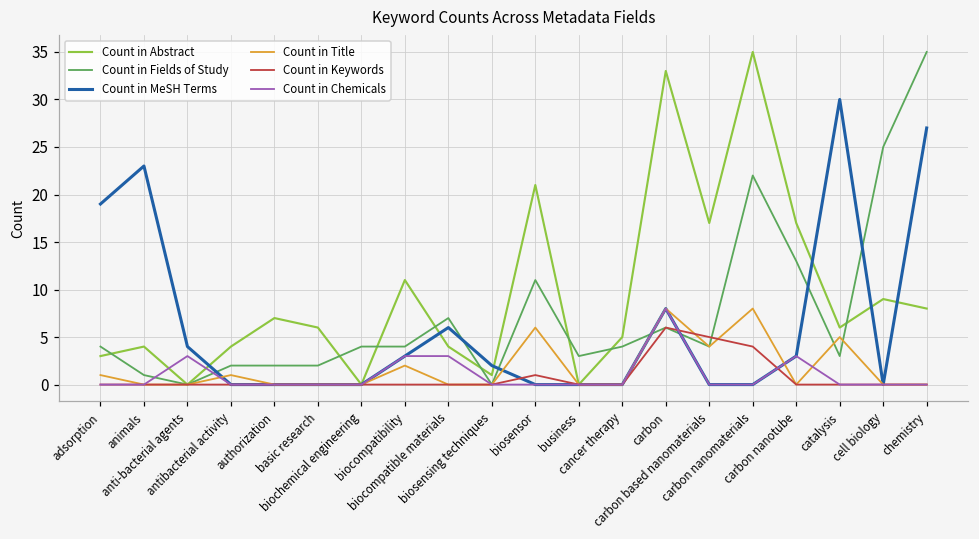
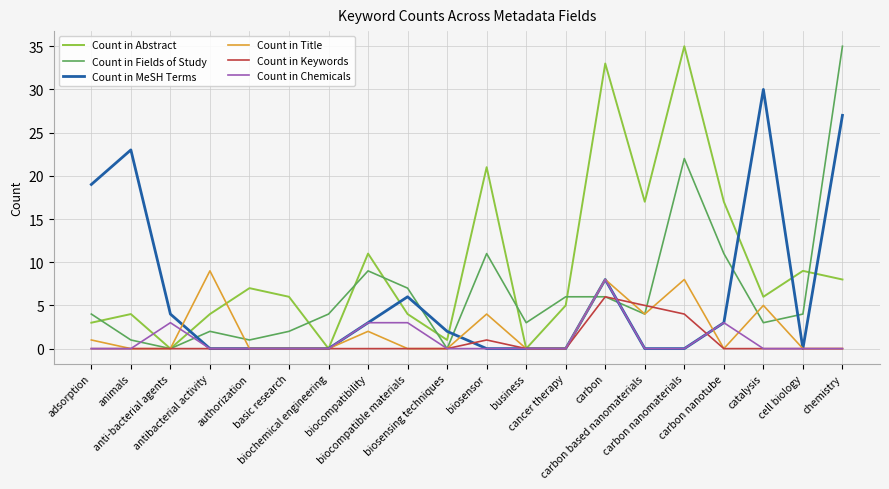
  {
    "Count in Abstract": {
      "adsorption": 3,
      "animals": 4,
      "antibacterial activity": 4,
      "authorization": 7,
      "basic research": 6,
      "biocompatibility": 11,
      "biocompatible materials": 4,
      "biosensing techniques": 1,
      "biosensor": 21,
      "cancer therapy": 5,
      "carbon": 33,
      "carbon based nanomaterials": 17,
      "carbon nanomaterials": 35,
      "carbon nanotube": 17,
      "catalysis": 6,
      "cell biology": 9,
      "chemistry": 8
    },
    "Count in Fields of Study": {
      "adsorption": 4,
      "animals": 1,
      "antibacterial activity": 2,
-     "authorization": 2,
+     "authorization": 1,
      "basic research": 2,
      "biochemical engineering": 4,
-     "biocompatibility": 4,
+     "biocompatibility": 9,
      "biocompatible materials": 7,
      "biosensor": 11,
      "business": 3,
-     "cancer therapy": 4,
+     "cancer therapy": 6,
      "carbon nanomaterials": 22,
-     "carbon nanotube": 13,
+     "carbon nanotube": 11,
      "catalysis": 3,
-     "cell biology": 25,
+     "cell biology": 4,
      "chemistry": 35
    },
    "Count in MeSH Terms": {
      "adsorption": 19,
      "animals": 23,
      "anti-bacterial agents": 4,
      "biocompatible materials": 6,
      "biosensing techniques": 2,
      "catalysis": 30,
      "chemistry": 27
    },
    "Count in Title": {
      "adsorption": 1,
-     "antibacterial activity": 1,
+     "antibacterial activity": 9,
      "biocompatibility": 2,
-     "biosensor": 6,
+     "biosensor": 4,
      "carbon nanomaterials": 8,
      "catalysis": 5
    },
    "Count in Keywords": {
      "biocompatibility": 0,
      "biosensor": 1,
      "carbon based nanomaterials": 5,
      "carbon nanomaterials": 4
    },
    "Count in Chemicals": {
      "anti-bacterial agents": 3,
      "biocompatible materials": 3
    }
  }
